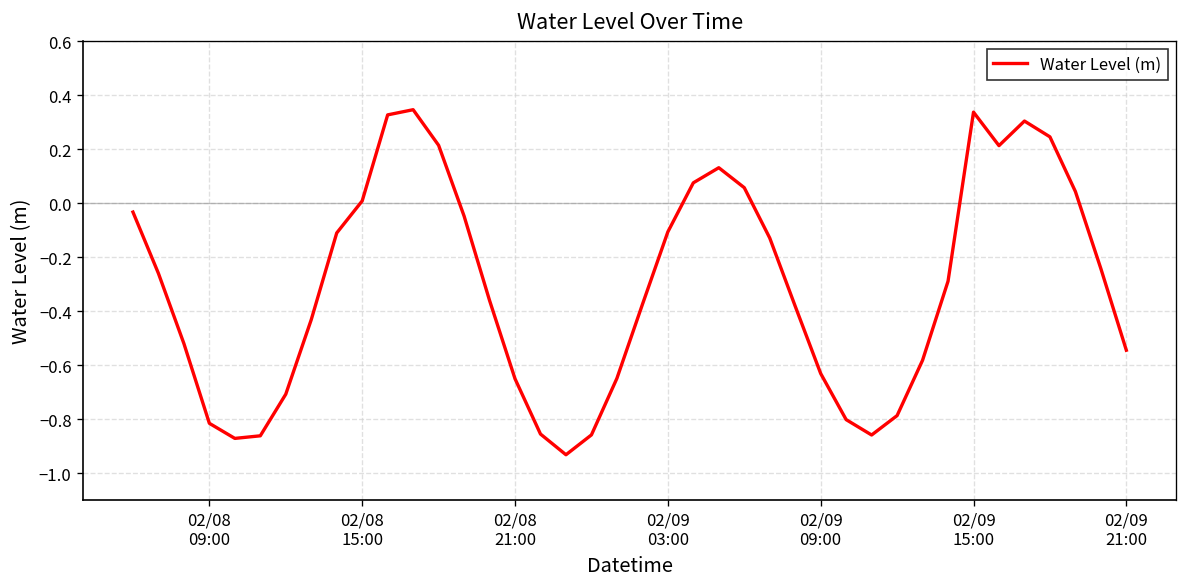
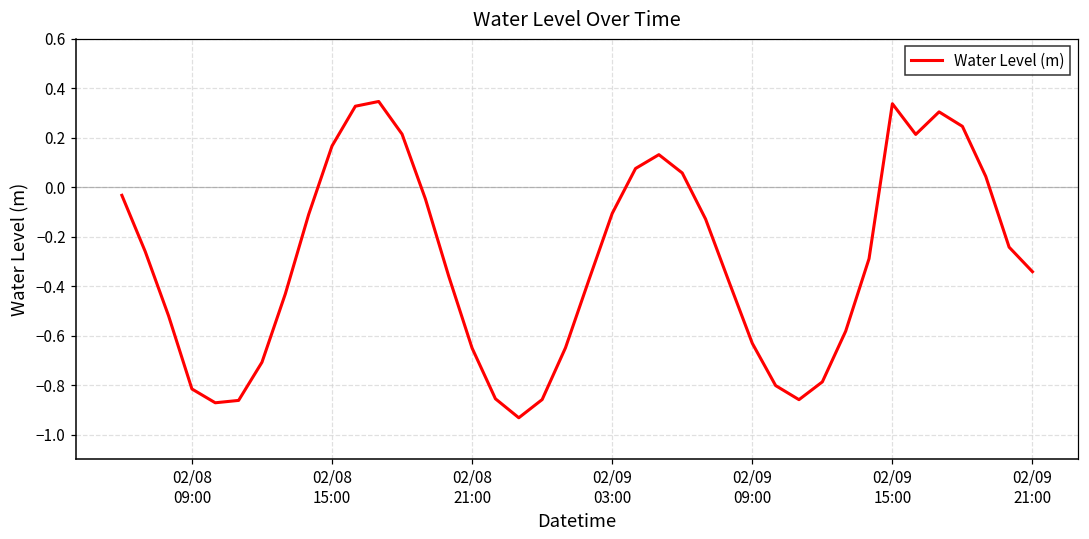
  {
    "02/08 09:00": -0.82,
-   "02/08 15:00": 0.01,
+   "02/08 15:00": 0.17,
    "02/08 21:00": -0.65,
    "02/09 03:00": -0.11,
    "02/09 09:00": -0.63,
    "02/09 15:00": 0.34,
-   "02/09 21:00": -0.54
+   "02/09 21:00": -0.34
  }
